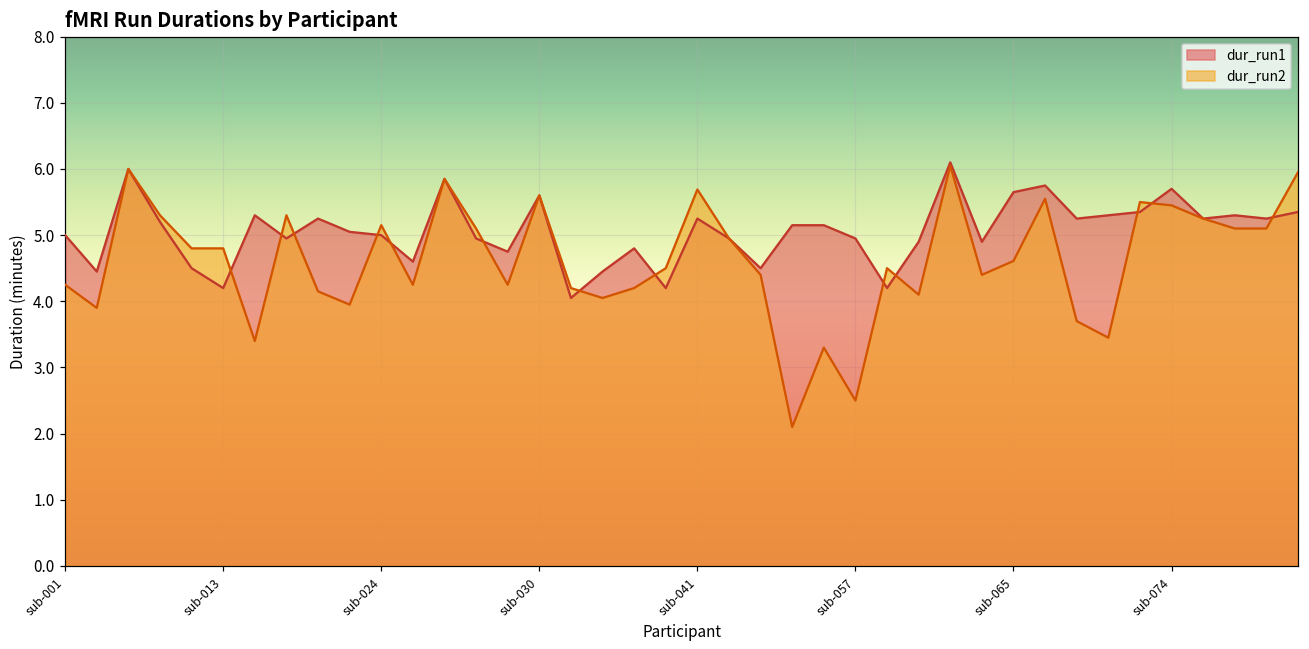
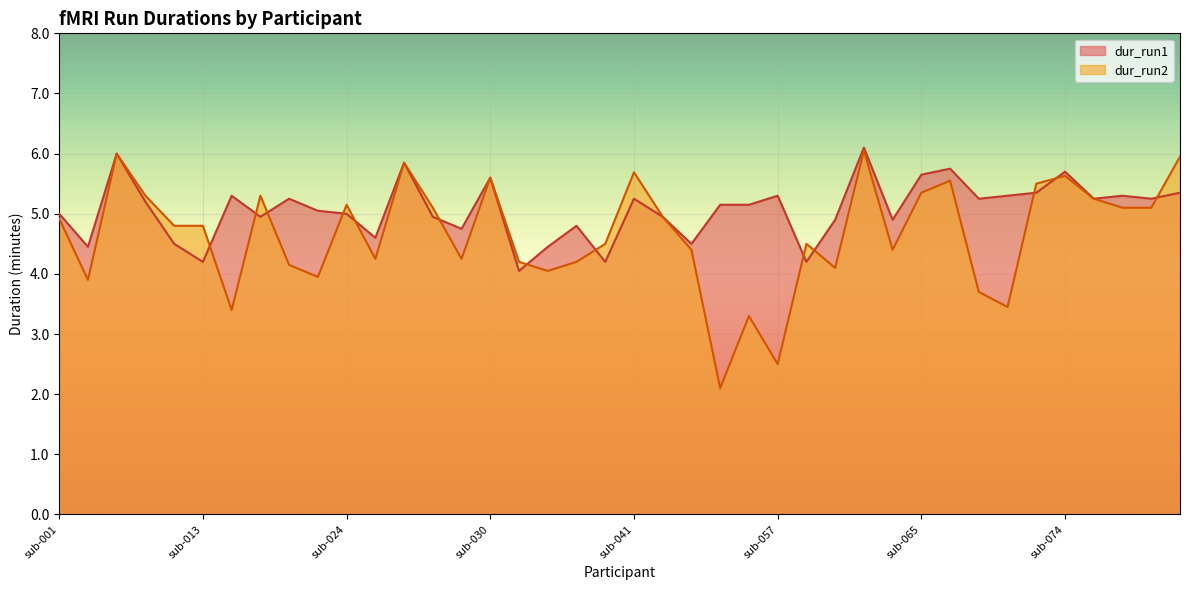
  {
    "dur_run1": {
      "sub-001": 5.0,
      "sub-013": 4.2,
      "sub-024": 5.0,
      "sub-041": 5.3,
-     "sub-057": 5.0,
+     "sub-057": 5.3,
      "sub-065": 5.7,
      "sub-074": 5.7
    },
    "dur_run2": {
-     "sub-001": 4.3,
+     "sub-001": 4.9,
      "sub-013": 4.8,
      "sub-024": 5.2,
      "sub-041": 5.7,
      "sub-057": 2.5,
-     "sub-065": 4.6,
-     "sub-074": 5.5
+     "sub-065": 5.4,
+     "sub-074": 5.6
    }
  }
